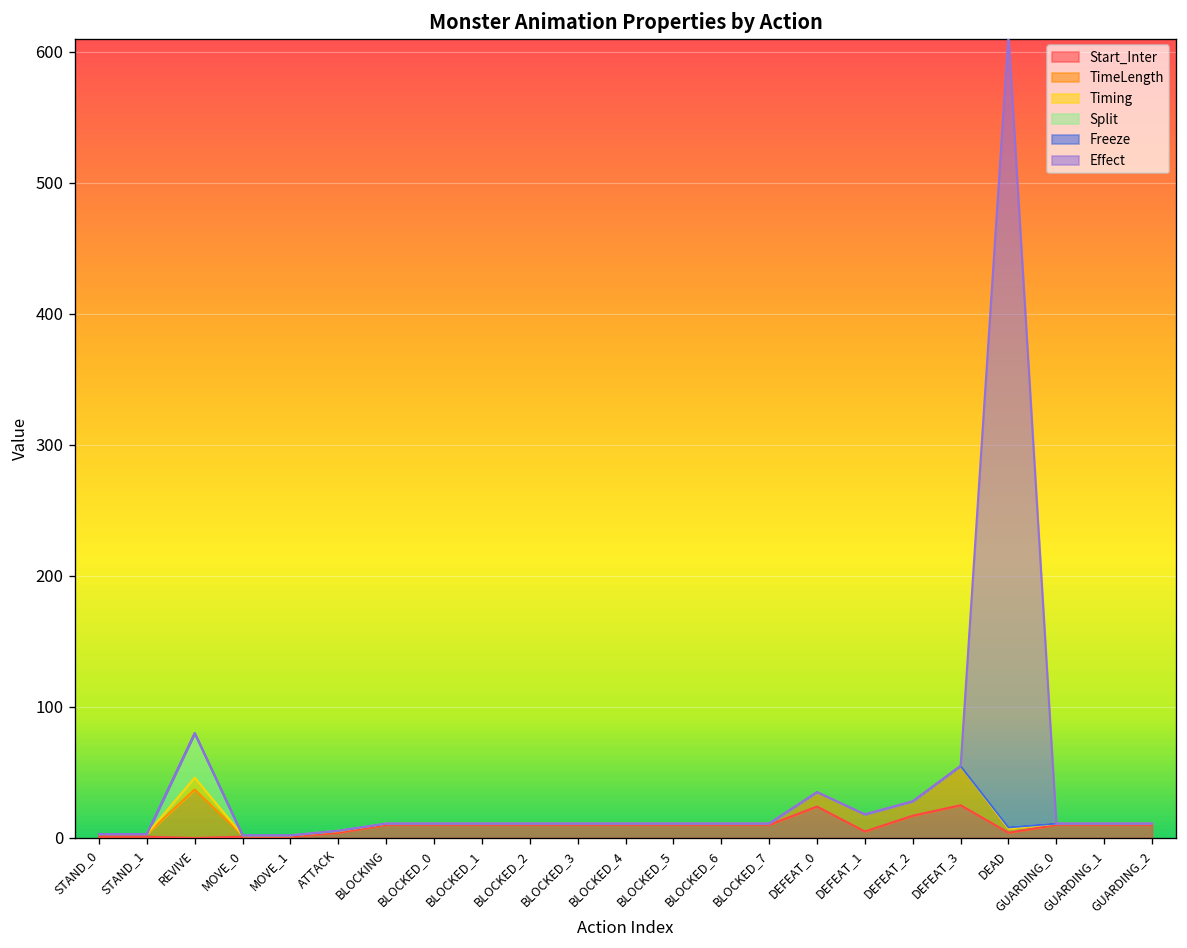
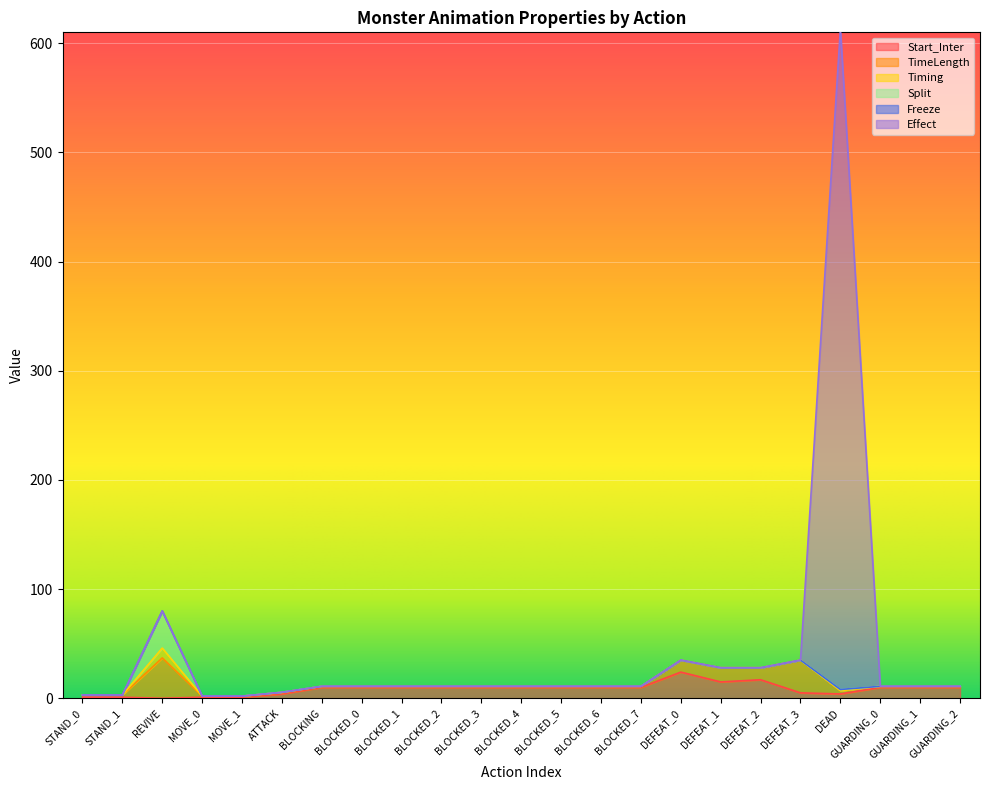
  {
    "Start_Inter": {
      "REVIVE": 0,
      "DEFEAT_0": 24,
-     "DEFEAT_1": 5,
+     "DEFEAT_1": 15,
      "DEFEAT_2": 17,
-     "DEFEAT_3": 25,
+     "DEFEAT_3": 5,
      "DEAD": 4
    },
    "TimeLength": {
      "REVIVE": 37
    },
    "Timing": {
      "REVIVE": 9
    }
  }
